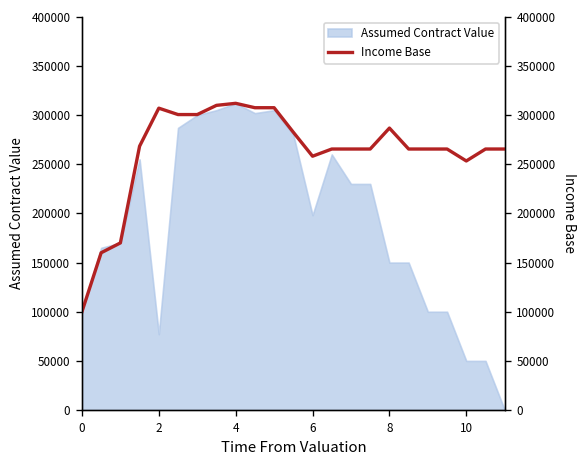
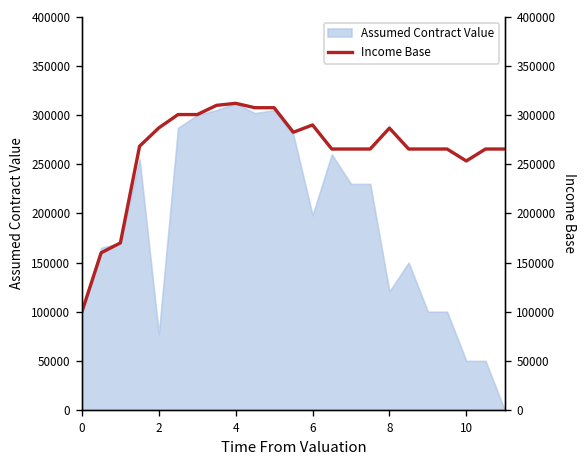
  {
    "Assumed Contract Value": {
      "0": 100000,
      "2": 80000,
      "4": 310000,
      "6": 200000,
-     "8": 150000,
+     "8": 120000,
      "10": 50000
    },
    "Income Base": {
      "0": 100000,
-     "2": 310000,
+     "2": 290000,
      "4": 310000,
-     "6": 260000,
+     "6": 290000,
      "8": 290000,
      "10": 250000
    }
  }
